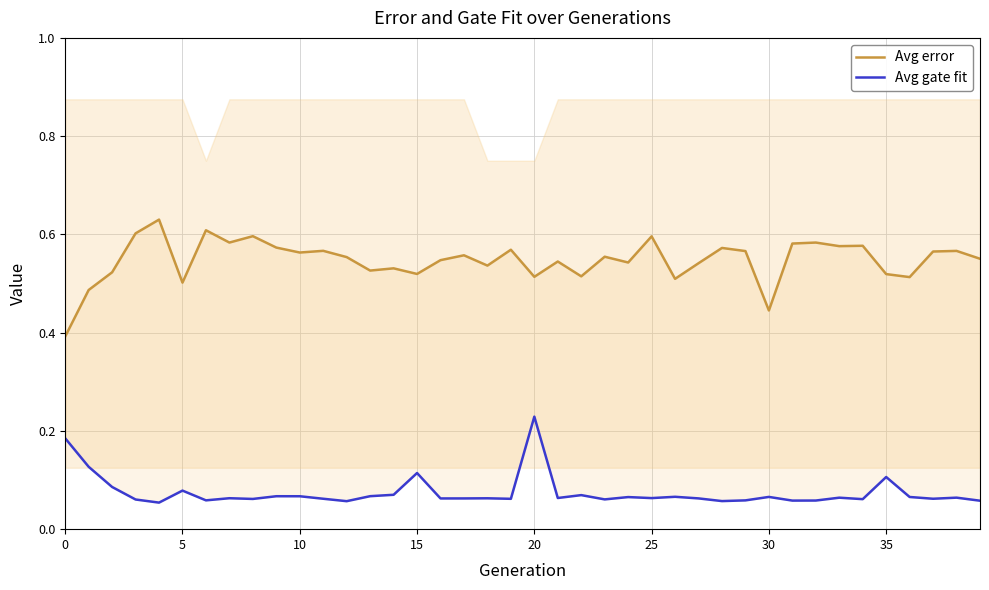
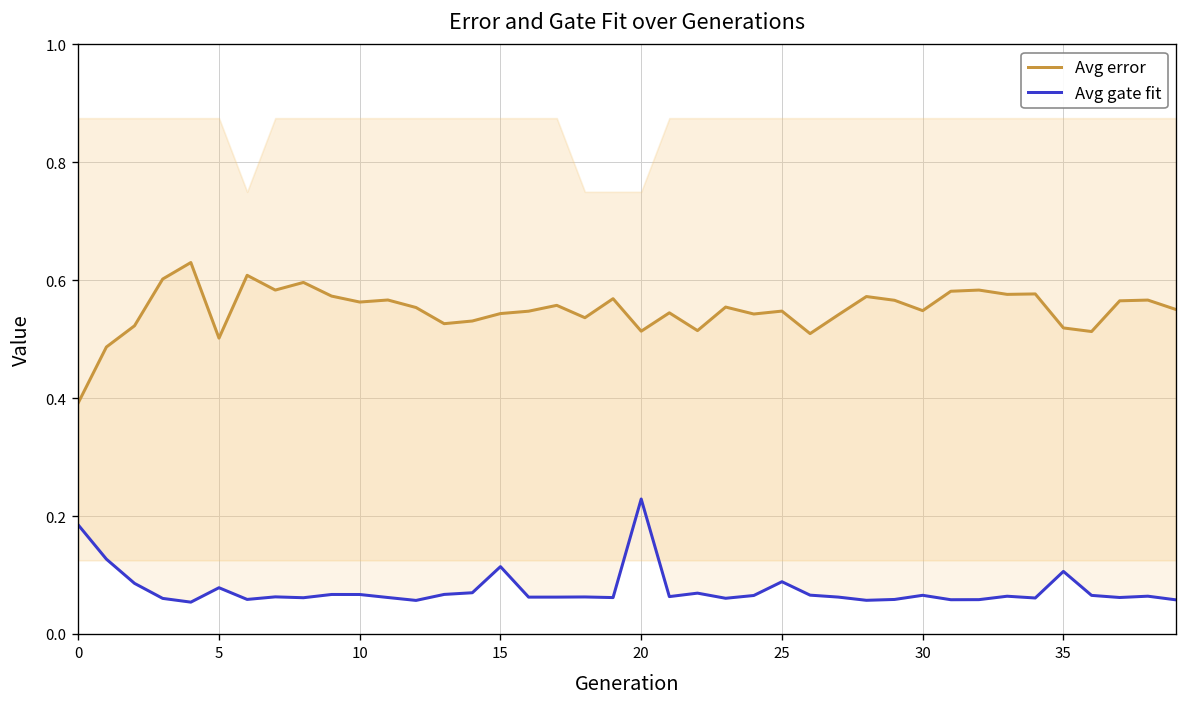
  {
    "Avg error": {
      "0": 0.39,
      "5": 0.50,
      "10": 0.56,
-     "15": 0.52,
+     "15": 0.54,
      "20": 0.51,
-     "25": 0.60,
-     "30": 0.45,
+     "25": 0.55,
+     "30": 0.55,
      "35": 0.52
    },
    "Avg gate fit": {
      "0": 0.18,
      "5": 0.08,
      "10": 0.07,
      "15": 0.11,
      "20": 0.23,
-     "25": 0.06,
+     "25": 0.09,
      "30": 0.07,
      "35": 0.11
    }
  }
